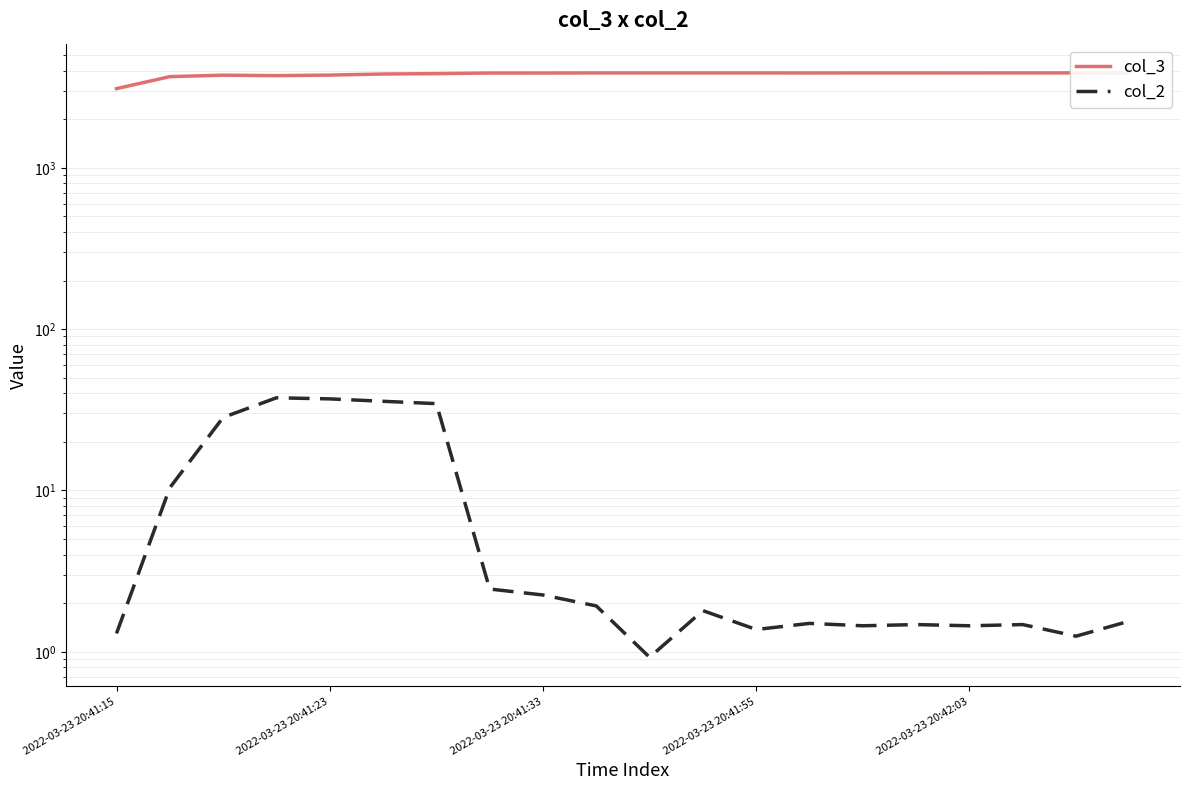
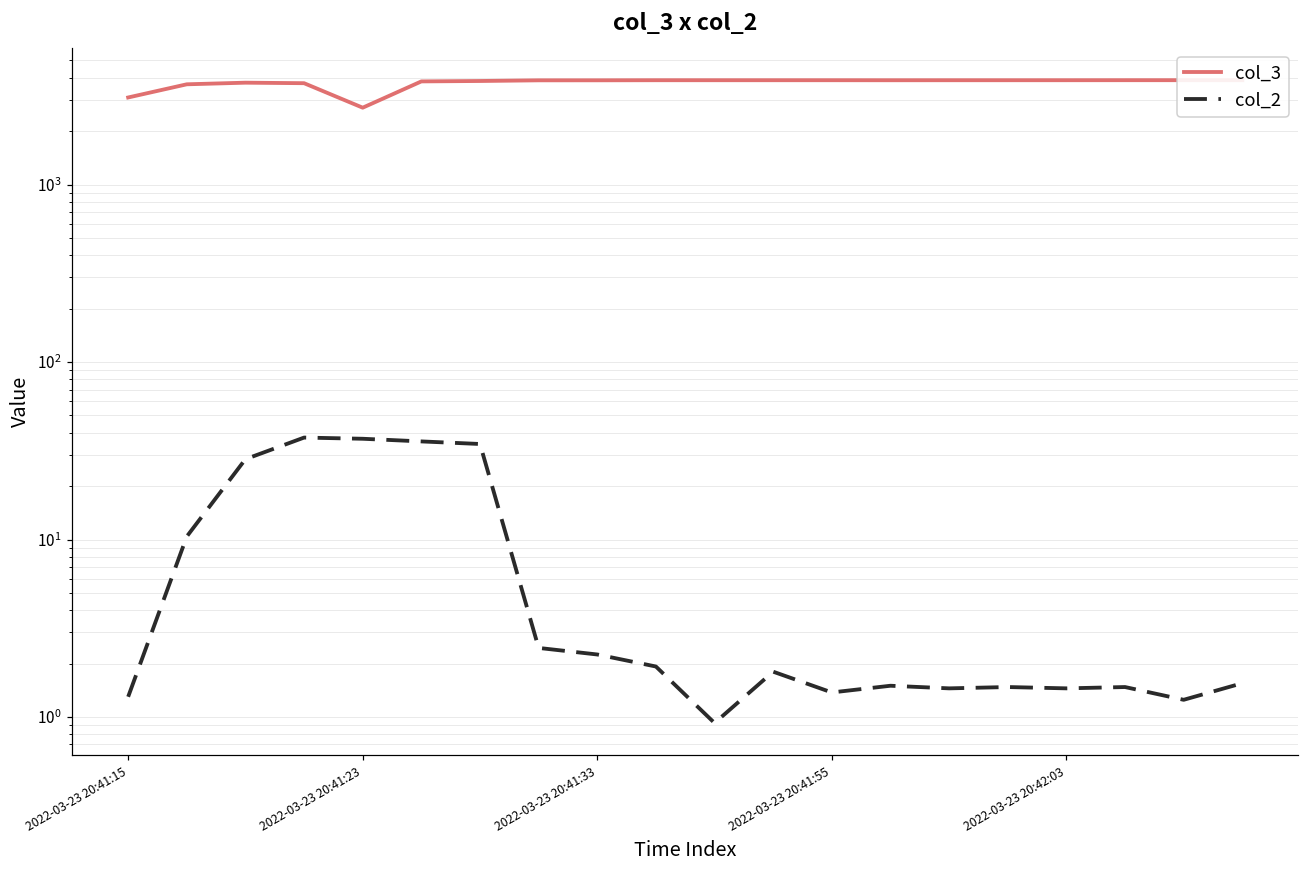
  {
    "col_3": {
      "2022-03-23 20:41:15": 3100,
-     "2022-03-23 20:41:23": 3800,
+     "2022-03-23 20:41:23": 2700,
      "2022-03-23 20:41:33": 3900,
      "2022-03-23 20:41:55": 3900,
      "2022-03-23 20:42:03": 3900
    },
    "col_2": {
      "2022-03-23 20:41:15": 1.3,
      "2022-03-23 20:41:23": 37,
      "2022-03-23 20:41:33": 2.2,
      "2022-03-23 20:41:55": 1.4,
      "2022-03-23 20:42:03": 1.5
    }
  }
